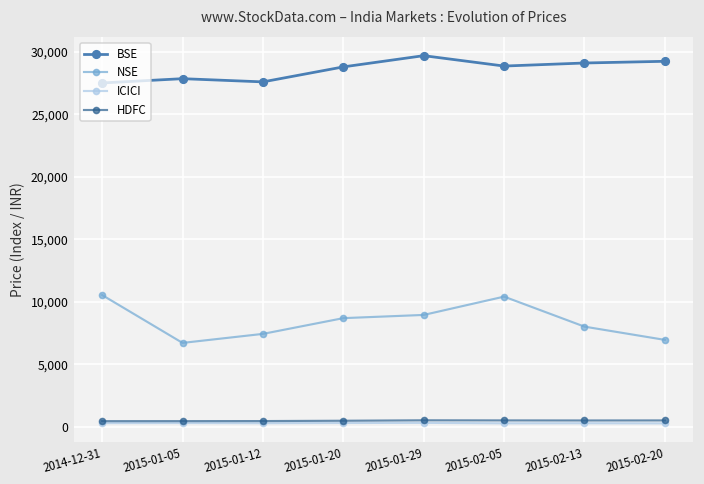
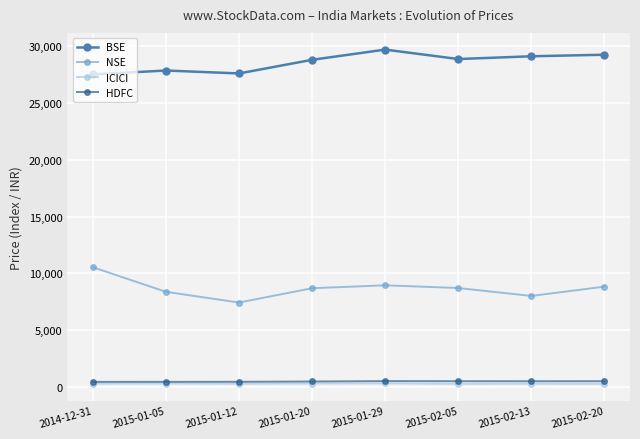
  {
    "NSE": {
      "2014-12-31": "10,500",
-     "2015-01-05": "6,700",
+     "2015-01-05": "8,400",
      "2015-01-12": "7,400",
      "2015-01-20": "8,700",
      "2015-01-29": "9,000",
-     "2015-02-05": "10,400",
+     "2015-02-05": "8,700",
      "2015-02-13": "8,000",
-     "2015-02-20": "7,000"
+     "2015-02-20": "8,800"
    },
    "ICICI": {
      "2015-02-05": "300",
      "2015-02-20": "300"
    }
  }
